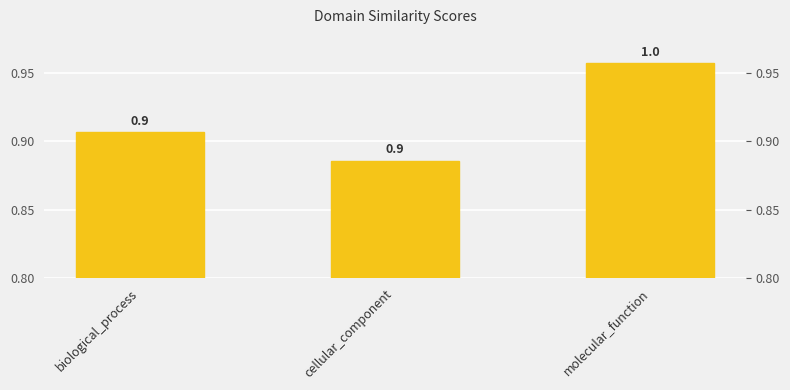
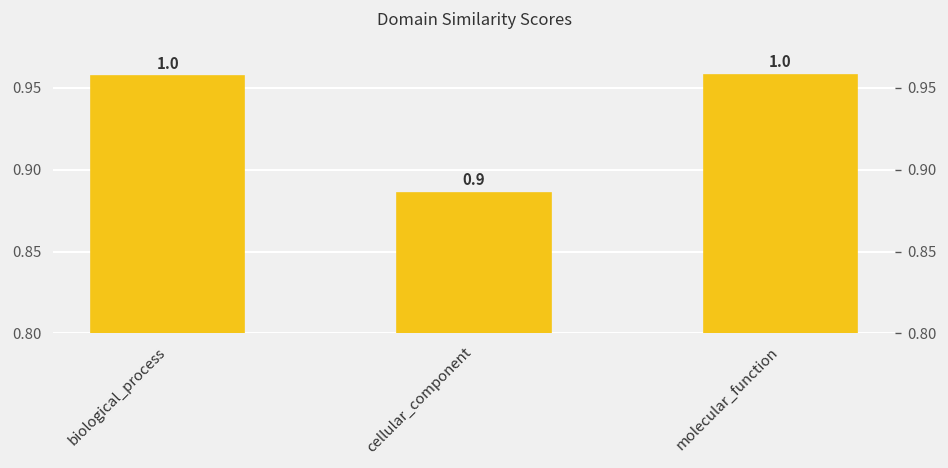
  {
-   "biological_process": 0.9,
+   "biological_process": 1.0,
    "cellular_component": 0.9,
    "molecular_function": 1.0
  }
